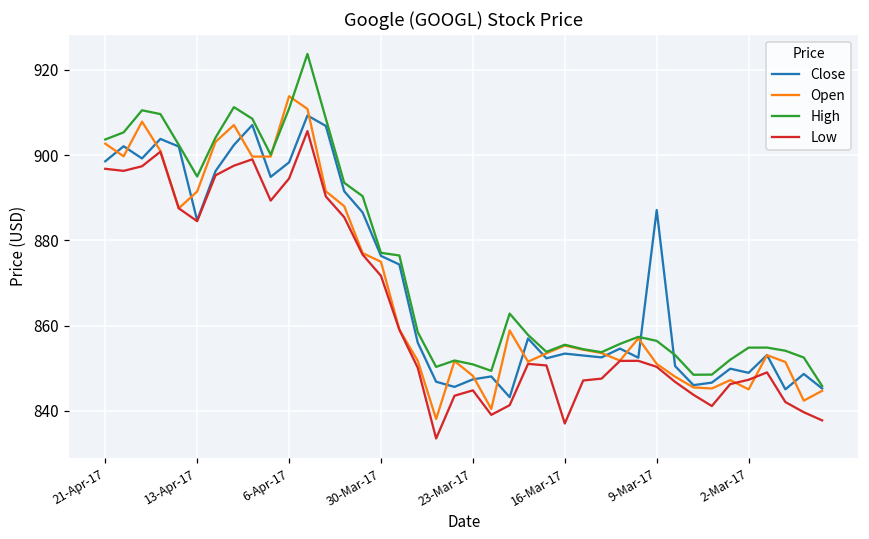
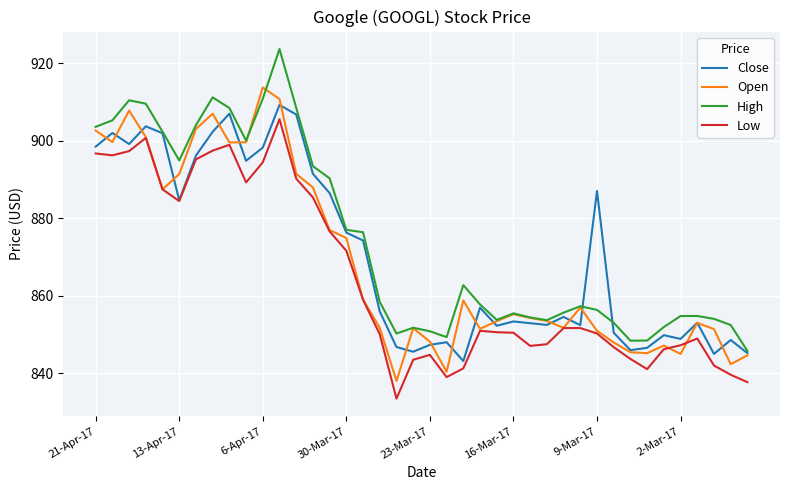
  {
    "Close": {
      "21-Apr-17": 899,
      "6-Apr-17": 898,
      "30-Mar-17": 876,
      "23-Mar-17": 847,
      "16-Mar-17": 853,
      "9-Mar-17": 887,
      "2-Mar-17": 849
    },
    "Open": {
      "21-Apr-17": 903,
      "13-Apr-17": 891,
      "6-Apr-17": 914,
      "30-Mar-17": 875,
      "23-Mar-17": 848,
      "9-Mar-17": 851,
      "2-Mar-17": 845
    },
    "High": {
      "21-Apr-17": 904,
      "13-Apr-17": 895,
      "6-Apr-17": 911,
      "30-Mar-17": 877,
      "23-Mar-17": 851,
      "9-Mar-17": 856,
      "2-Mar-17": 855
    },
    "Low": {
      "21-Apr-17": 897,
      "6-Apr-17": 894,
      "30-Mar-17": 872,
      "23-Mar-17": 845,
-     "16-Mar-17": 837,
+     "16-Mar-17": 851,
      "9-Mar-17": 850,
      "2-Mar-17": 847
    }
  }
